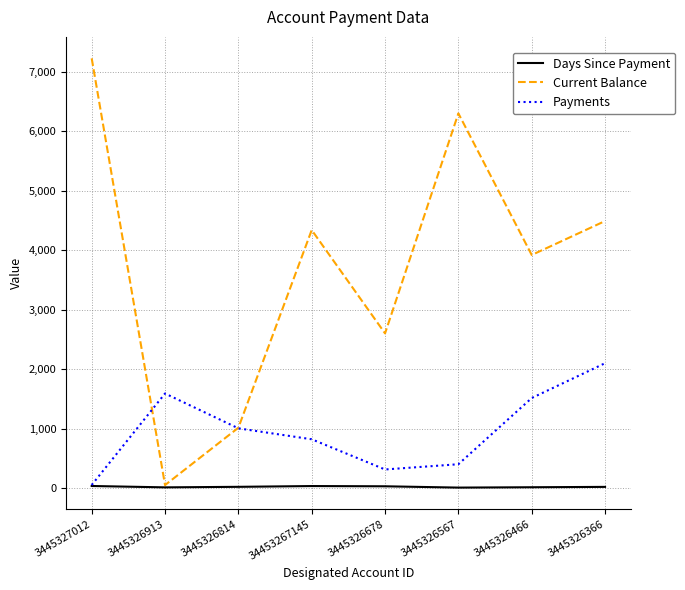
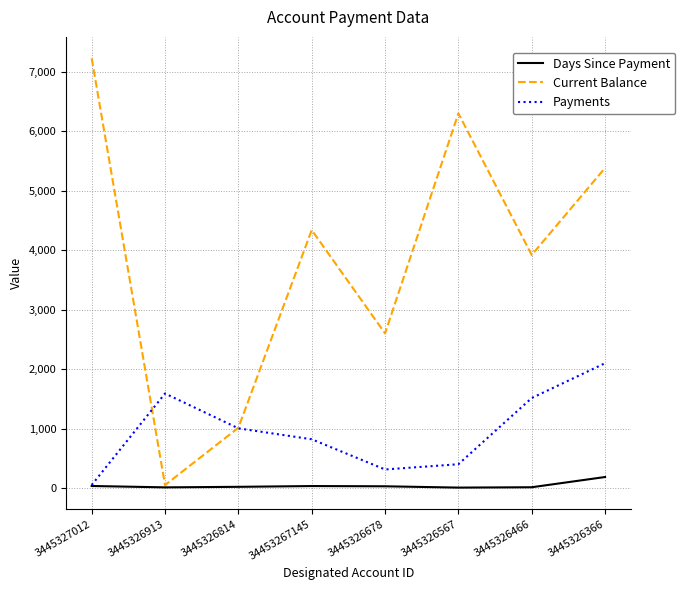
  {
    "Days Since Payment": {
      "3445326814": "0",
      "34453267145": "0",
      "3445326678": "0",
      "3445326567": "0",
      "3445326466": "0",
-     "3445326366": "0"
+     "3445326366": "200"
    },
    "Current Balance": {
      "3445327012": "7,200",
      "34453267145": "4,300",
      "3445326678": "2,600",
      "3445326567": "6,300",
      "3445326466": "3,900",
-     "3445326366": "4,500"
+     "3445326366": "5,400"
    },
    "Payments": {
      "3445326913": "1,600",
      "34453267145": "800",
      "3445326678": "300",
      "3445326567": "400",
      "3445326466": "1,500",
      "3445326366": "2,100"
    }
  }
